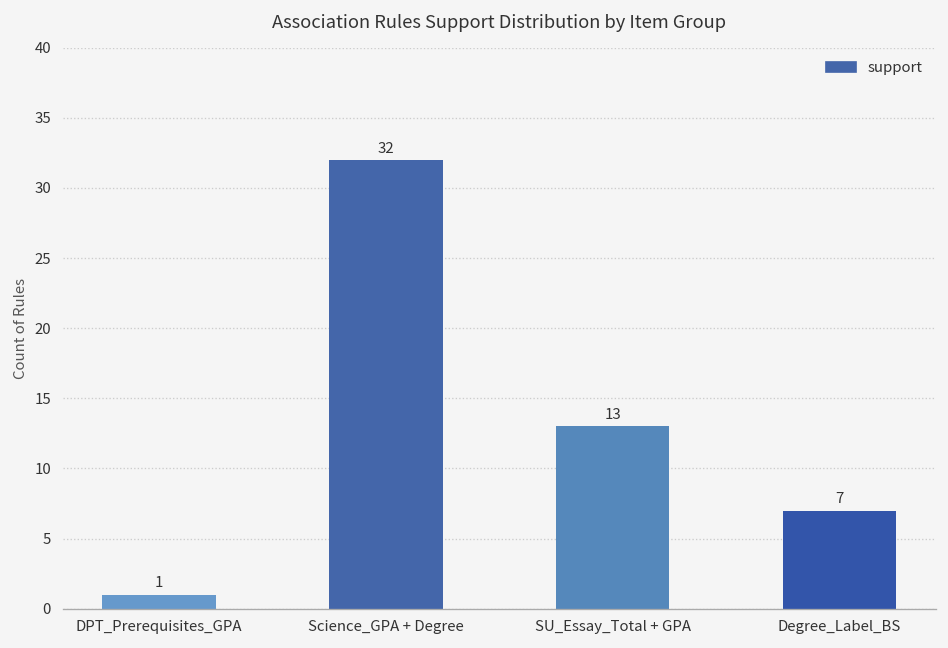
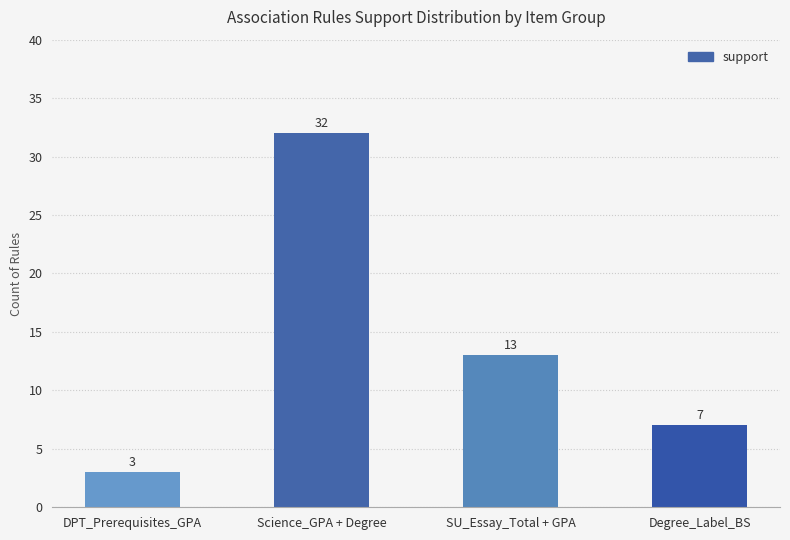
  {
-   "DPT_Prerequisites_GPA": 1,
+   "DPT_Prerequisites_GPA": 3,
    "Science_GPA + Degree": 32,
    "SU_Essay_Total + GPA": 13,
    "Degree_Label_BS": 7
  }
